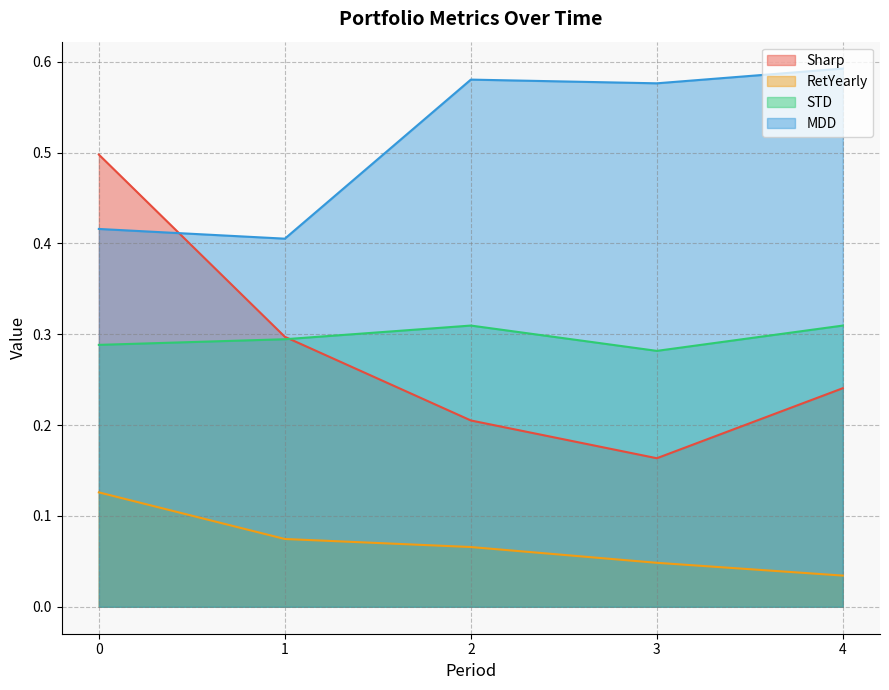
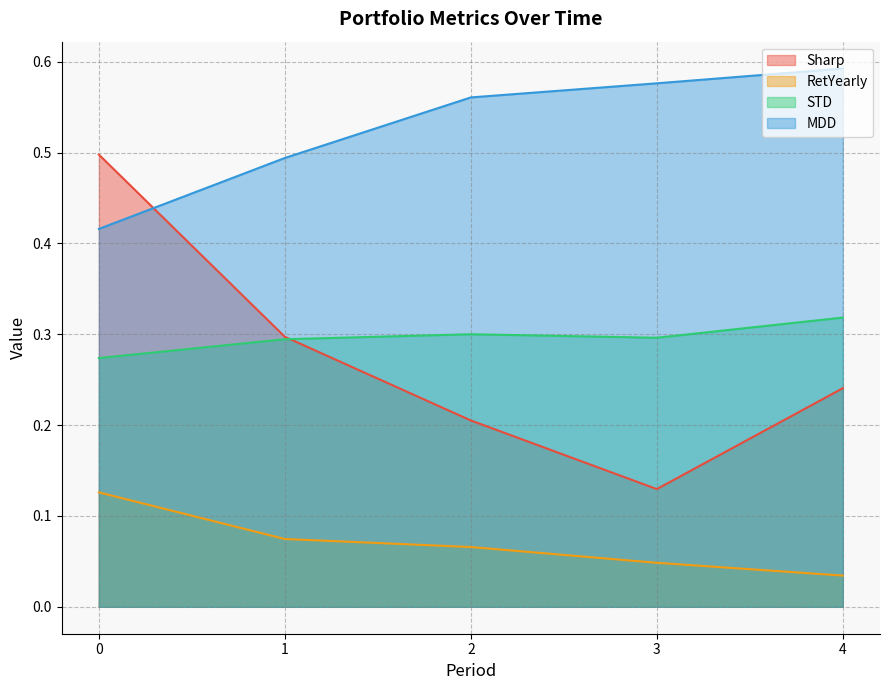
  {
    "Sharp": {
      "0": 0.50,
      "2": 0.21,
-     "3": 0.16,
+     "3": 0.13,
      "4": 0.24
    },
    "RetYearly": {
      "0": 0.13,
      "1": 0.07,
      "2": 0.07,
      "3": 0.05,
      "4": 0.03
    },
    "STD": {
-     "0": 0.29,
-     "2": 0.31,
-     "3": 0.28,
-     "4": 0.31
+     "0": 0.27,
+     "2": 0.30,
+     "3": 0.30,
+     "4": 0.32
    },
    "MDD": {
      "0": 0.42,
-     "1": 0.41,
-     "2": 0.58,
+     "1": 0.49,
+     "2": 0.56,
      "3": 0.58
    }
  }
